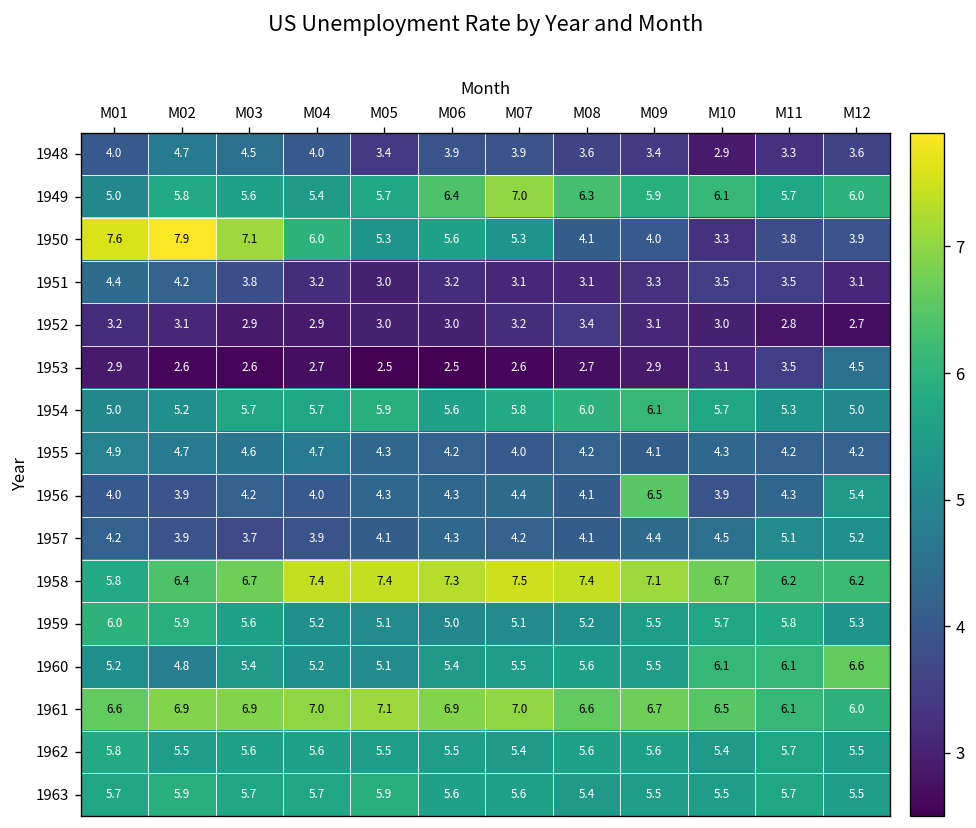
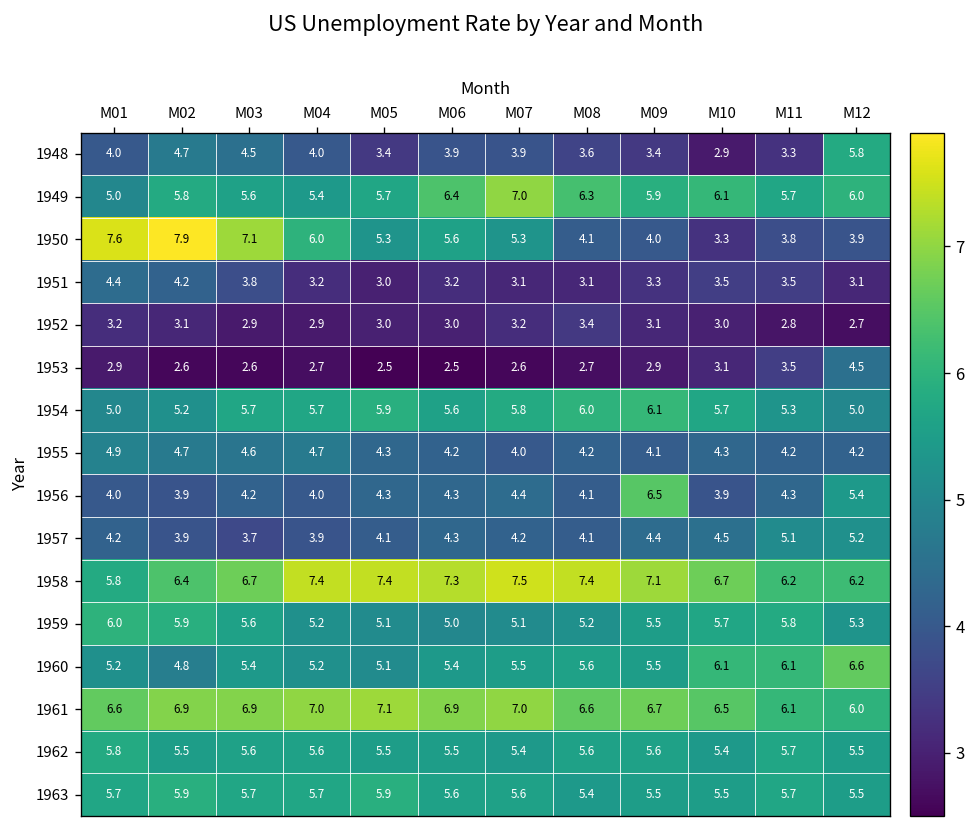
  {
    "1948": {
      "M01": 4.0,
      "M02": 4.7,
      "M03": 4.5,
      "M04": 4.0,
      "M05": 3.4,
      "M06": 3.9,
      "M07": 3.9,
      "M08": 3.6,
      "M09": 3.4,
      "M10": 2.9,
      "M11": 3.3,
-     "M12": 3.6
+     "M12": 5.8
    },
    "1949": {
      "M01": 5.0,
      "M02": 5.8,
      "M03": 5.6,
      "M04": 5.4,
      "M05": 5.7,
      "M06": 6.4,
      "M07": 7.0,
      "M08": 6.3,
      "M09": 5.9,
      "M10": 6.1,
      "M11": 5.7,
      "M12": 6.0
    },
    "1950": {
      "M01": 7.6,
      "M02": 7.9,
      "M03": 7.1,
      "M04": 6.0,
      "M05": 5.3,
      "M06": 5.6,
      "M07": 5.3,
      "M08": 4.1,
      "M09": 4.0,
      "M10": 3.3,
      "M11": 3.8,
      "M12": 3.9
    },
    "1951": {
      "M01": 4.4,
      "M02": 4.2,
      "M03": 3.8,
      "M04": 3.2,
      "M05": 3.0,
      "M06": 3.2,
      "M07": 3.1,
      "M08": 3.1,
      "M09": 3.3,
      "M10": 3.5,
      "M11": 3.5,
      "M12": 3.1
    },
    "1952": {
      "M01": 3.2,
      "M02": 3.1,
      "M03": 2.9,
      "M04": 2.9,
      "M05": 3.0,
      "M06": 3.0,
      "M07": 3.2,
      "M08": 3.4,
      "M09": 3.1,
      "M10": 3.0,
      "M11": 2.8,
      "M12": 2.7
    },
    "1953": {
      "M01": 2.9,
      "M02": 2.6,
      "M03": 2.6,
      "M04": 2.7,
      "M05": 2.5,
      "M06": 2.5,
      "M07": 2.6,
      "M08": 2.7,
      "M09": 2.9,
      "M10": 3.1,
      "M11": 3.5,
      "M12": 4.5
    },
    "1954": {
      "M01": 5.0,
      "M02": 5.2,
      "M03": 5.7,
      "M04": 5.7,
      "M05": 5.9,
      "M06": 5.6,
      "M07": 5.8,
      "M08": 6.0,
      "M09": 6.1,
      "M10": 5.7,
      "M11": 5.3,
      "M12": 5.0
    },
    "1955": {
      "M01": 4.9,
      "M02": 4.7,
      "M03": 4.6,
      "M04": 4.7,
      "M05": 4.3,
      "M06": 4.2,
      "M07": 4.0,
      "M08": 4.2,
      "M09": 4.1,
      "M10": 4.3,
      "M11": 4.2,
      "M12": 4.2
    },
    "1956": {
      "M01": 4.0,
      "M02": 3.9,
      "M03": 4.2,
      "M04": 4.0,
      "M05": 4.3,
      "M06": 4.3,
      "M07": 4.4,
      "M08": 4.1,
      "M09": 6.5,
      "M10": 3.9,
      "M11": 4.3,
      "M12": 5.4
    },
    "1957": {
      "M01": 4.2,
      "M02": 3.9,
      "M03": 3.7,
      "M04": 3.9,
      "M05": 4.1,
      "M06": 4.3,
      "M07": 4.2,
      "M08": 4.1,
      "M09": 4.4,
      "M10": 4.5,
      "M11": 5.1,
      "M12": 5.2
    },
    "1958": {
      "M01": 5.8,
      "M02": 6.4,
      "M03": 6.7,
      "M04": 7.4,
      "M05": 7.4,
      "M06": 7.3,
      "M07": 7.5,
      "M08": 7.4,
      "M09": 7.1,
      "M10": 6.7,
      "M11": 6.2,
      "M12": 6.2
    },
    "1959": {
      "M01": 6.0,
      "M02": 5.9,
      "M03": 5.6,
      "M04": 5.2,
      "M05": 5.1,
      "M06": 5.0,
      "M07": 5.1,
      "M08": 5.2,
      "M09": 5.5,
      "M10": 5.7,
      "M11": 5.8,
      "M12": 5.3
    },
    "1960": {
      "M01": 5.2,
      "M02": 4.8,
      "M03": 5.4,
      "M04": 5.2,
      "M05": 5.1,
      "M06": 5.4,
      "M07": 5.5,
      "M08": 5.6,
      "M09": 5.5,
      "M10": 6.1,
      "M11": 6.1,
      "M12": 6.6
    },
    "1961": {
      "M01": 6.6,
      "M02": 6.9,
      "M03": 6.9,
      "M04": 7.0,
      "M05": 7.1,
      "M06": 6.9,
      "M07": 7.0,
      "M08": 6.6,
      "M09": 6.7,
      "M10": 6.5,
      "M11": 6.1,
      "M12": 6.0
    },
    "1962": {
      "M01": 5.8,
      "M02": 5.5,
      "M03": 5.6,
      "M04": 5.6,
      "M05": 5.5,
      "M06": 5.5,
      "M07": 5.4,
      "M08": 5.6,
      "M09": 5.6,
      "M10": 5.4,
      "M11": 5.7,
      "M12": 5.5
    },
    "1963": {
      "M01": 5.7,
      "M02": 5.9,
      "M03": 5.7,
      "M04": 5.7,
      "M05": 5.9,
      "M06": 5.6,
      "M07": 5.6,
      "M08": 5.4,
      "M09": 5.5,
      "M10": 5.5,
      "M11": 5.7,
      "M12": 5.5
    }
  }
